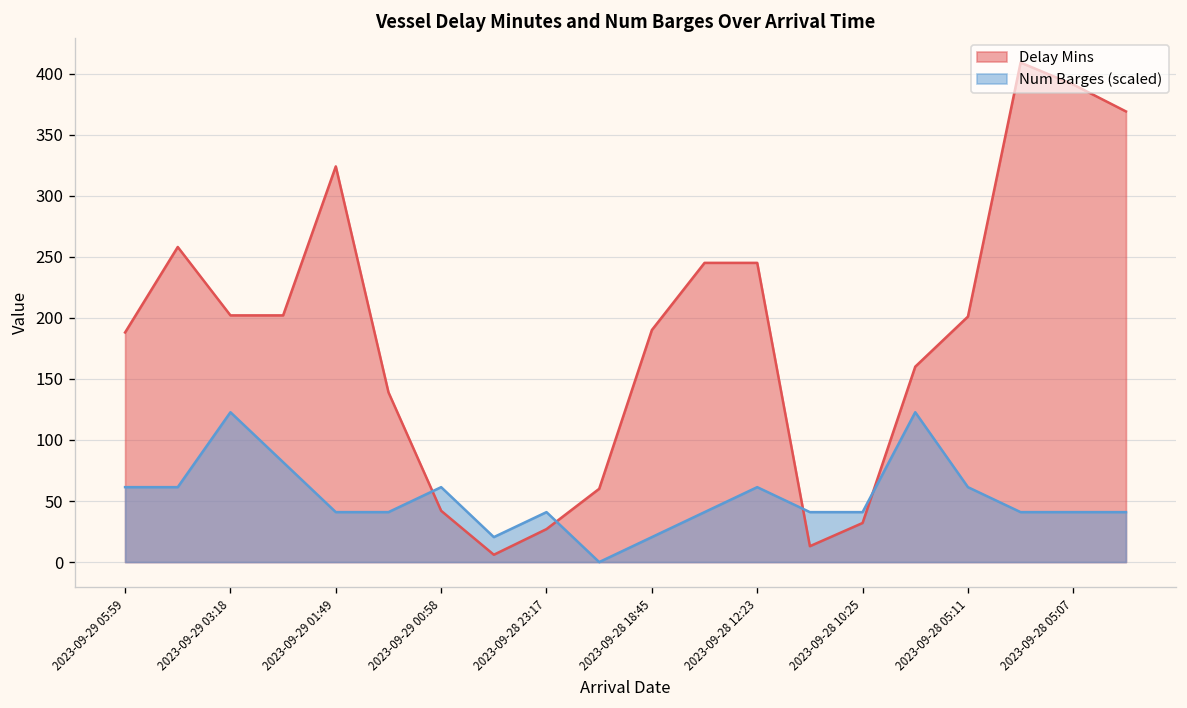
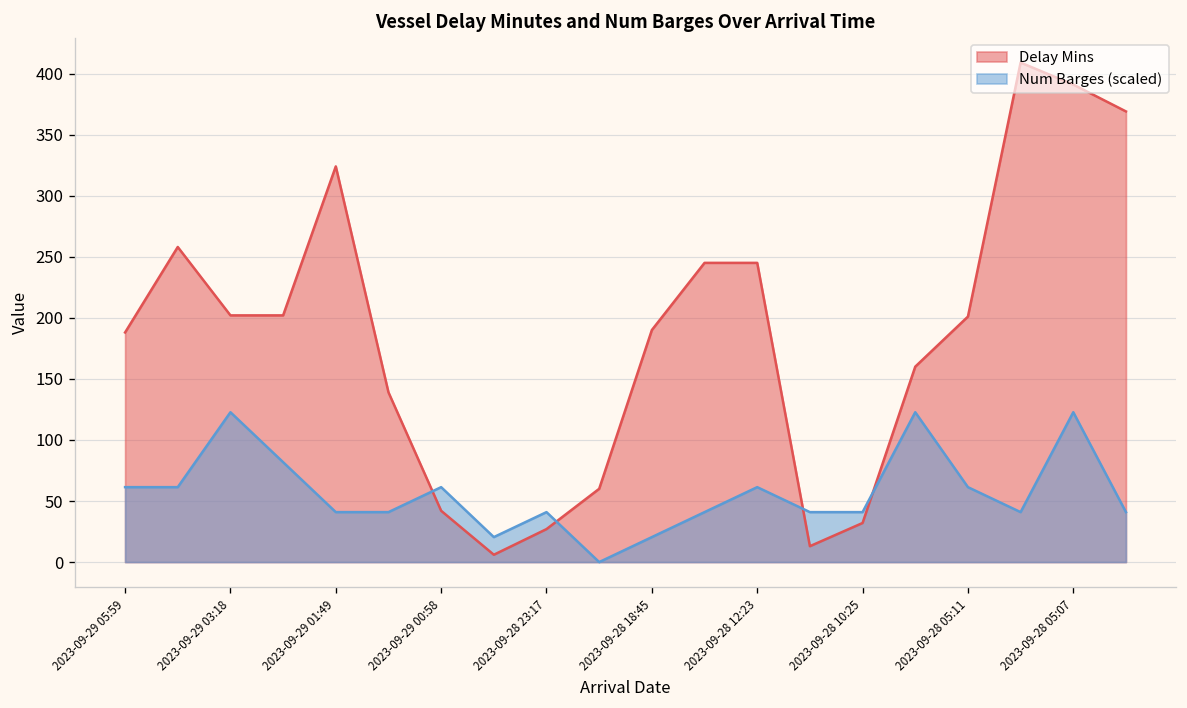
  {
    "Delay Mins": {
      "2023-09-29 05:59": 188,
      "2023-09-29 03:18": 202,
      "2023-09-29 01:49": 324,
      "2023-09-29 00:58": 42,
      "2023-09-28 23:17": 27,
      "2023-09-28 18:45": 190,
      "2023-09-28 12:23": 245,
      "2023-09-28 10:25": 32,
      "2023-09-28 05:11": 201
    },
    "Num Barges (scaled)": {
      "2023-09-29 05:59": 61,
      "2023-09-29 03:18": 123,
      "2023-09-29 01:49": 41,
      "2023-09-29 00:58": 61,
      "2023-09-28 23:17": 41,
      "2023-09-28 18:45": 20,
      "2023-09-28 12:23": 61,
      "2023-09-28 10:25": 41,
      "2023-09-28 05:11": 61,
-     "2023-09-28 05:07": 41
+     "2023-09-28 05:07": 123
    }
  }
